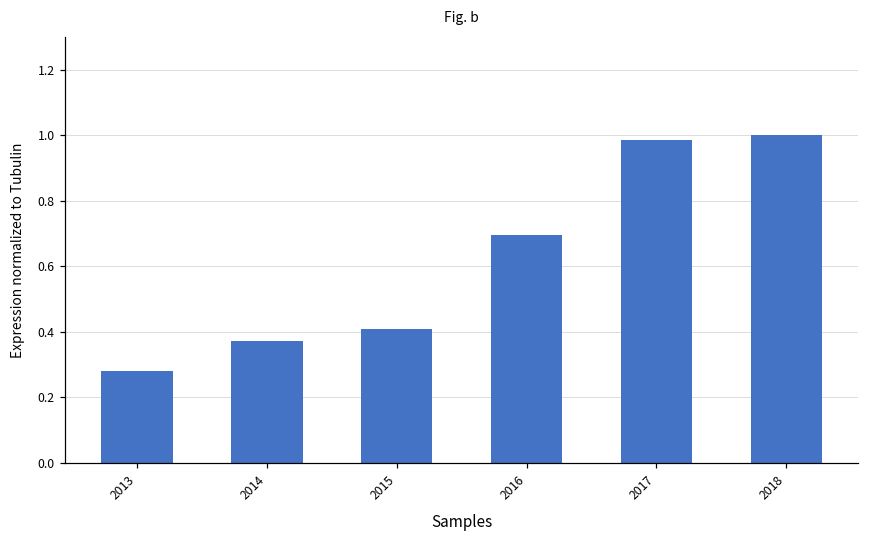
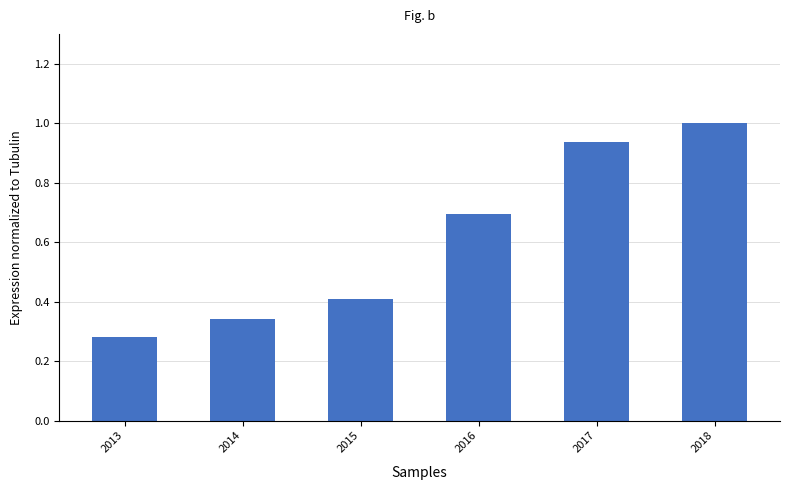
  {
    "2013": 0.28,
-   "2014": 0.37,
+   "2014": 0.34,
    "2015": 0.41,
    "2016": 0.69,
-   "2017": 0.99,
+   "2017": 0.94,
    "2018": 1.00
  }
